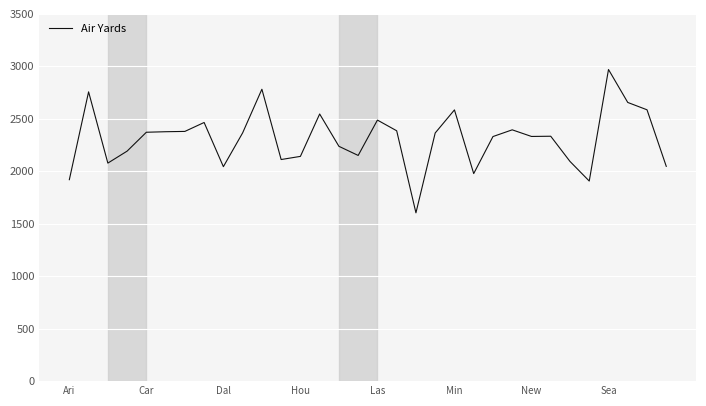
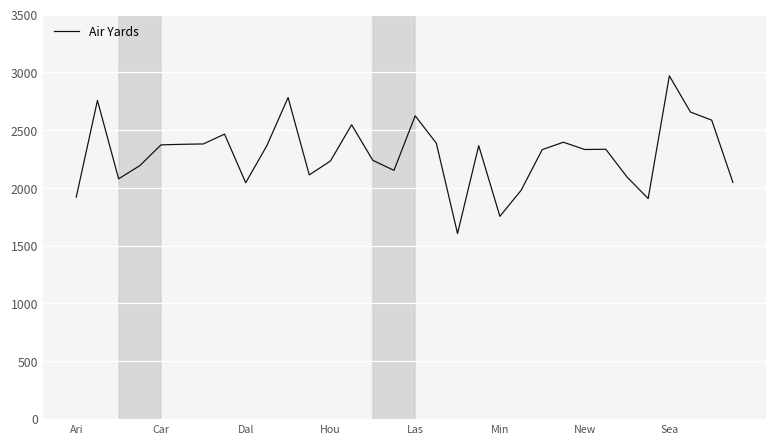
  {
    "Ari": 1920,
    "Car": 2370,
    "Dal": 2040,
-   "Hou": 2140,
-   "Las": 2490,
-   "Min": 2590,
+   "Hou": 2230,
+   "Las": 2620,
+   "Min": 1750,
    "New": 2330,
    "Sea": 2970
  }
